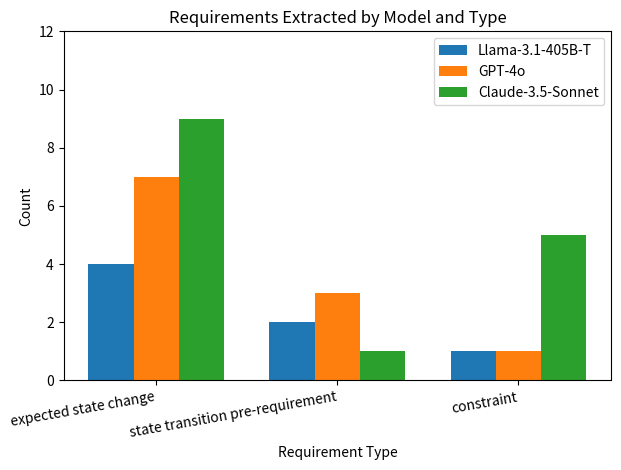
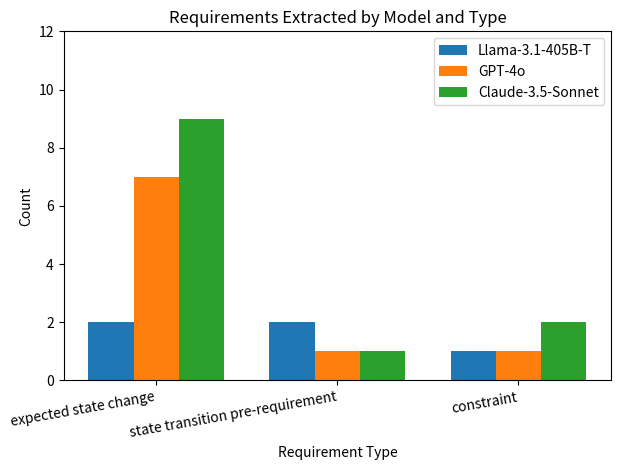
  {
    "Llama-3.1-405B-T": {
-     "expected state change": 4,
+     "expected state change": 2,
      "state transition pre-requirement": 2,
      "constraint": 1
    },
    "GPT-4o": {
      "expected state change": 7,
-     "state transition pre-requirement": 3,
+     "state transition pre-requirement": 1,
      "constraint": 1
    },
    "Claude-3.5-Sonnet": {
      "expected state change": 9,
      "state transition pre-requirement": 1,
-     "constraint": 5
+     "constraint": 2
    }
  }
